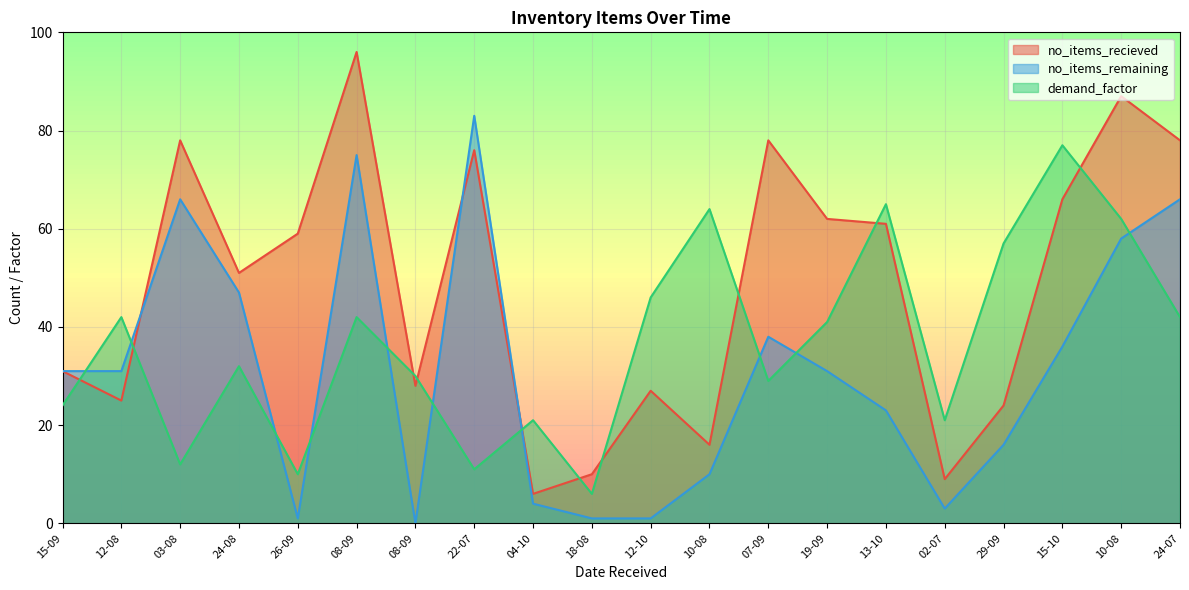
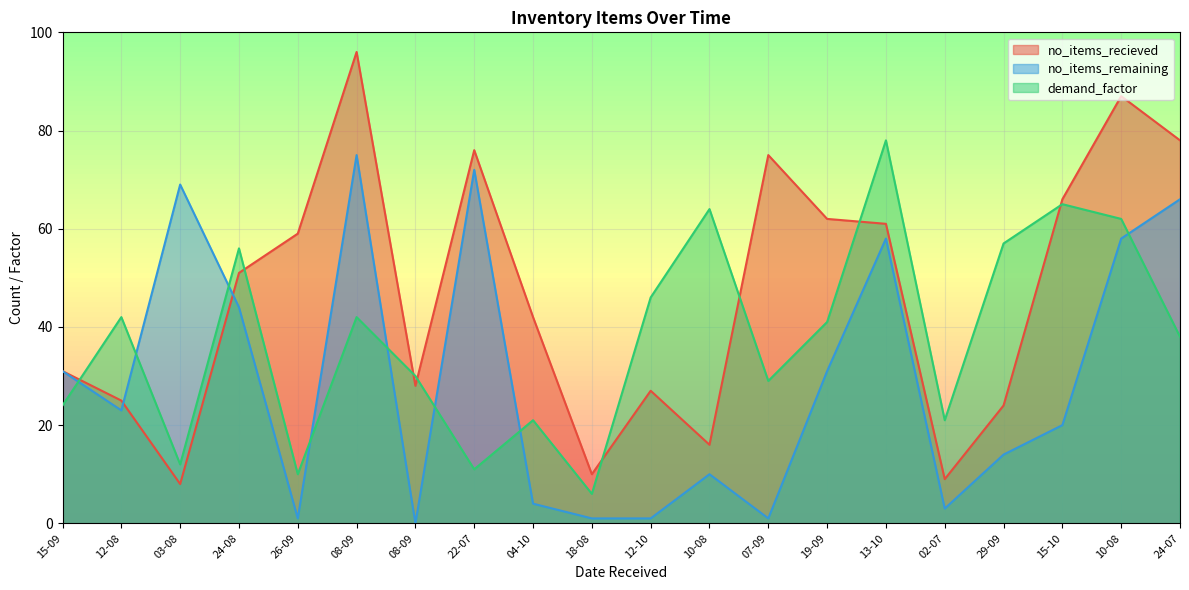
  {
    "no_items_recieved": {
      "12-08": 25,
-     "03-08": 78,
+     "03-08": 8,
      "24-08": 51,
      "26-09": 59,
      "22-07": 76,
-     "04-10": 6,
+     "04-10": 42,
      "18-08": 10,
      "12-10": 27,
-     "07-09": 78,
+     "07-09": 75,
      "19-09": 62,
      "13-10": 61,
      "02-07": 9,
      "29-09": 24,
      "15-10": 66,
      "24-07": 78
    },
    "no_items_remaining": {
-     "12-08": 31,
-     "03-08": 66,
-     "24-08": 47,
+     "12-08": 23,
+     "03-08": 69,
+     "24-08": 44,
      "26-09": 1,
-     "22-07": 83,
+     "22-07": 72,
      "04-10": 4,
      "18-08": 1,
      "12-10": 1,
-     "07-09": 38,
+     "07-09": 1,
      "19-09": 31,
-     "13-10": 23,
+     "13-10": 58,
      "02-07": 3,
-     "29-09": 16,
-     "15-10": 36,
+     "29-09": 14,
+     "15-10": 20,
      "24-07": 66
    },
    "demand_factor": {
      "15-09": 24,
      "12-08": 42,
      "03-08": 12,
-     "24-08": 32,
+     "24-08": 56,
      "26-09": 10,
      "22-07": 11,
      "04-10": 21,
      "18-08": 6,
      "12-10": 46,
      "07-09": 29,
      "19-09": 41,
-     "13-10": 65,
+     "13-10": 78,
      "02-07": 21,
      "29-09": 57,
-     "15-10": 77,
-     "24-07": 42
+     "15-10": 65,
+     "24-07": 38
    }
  }
